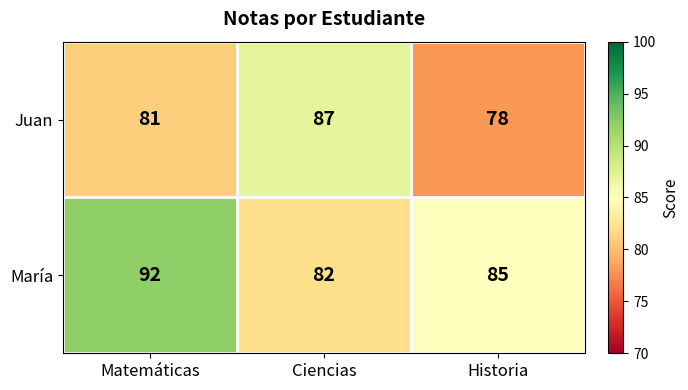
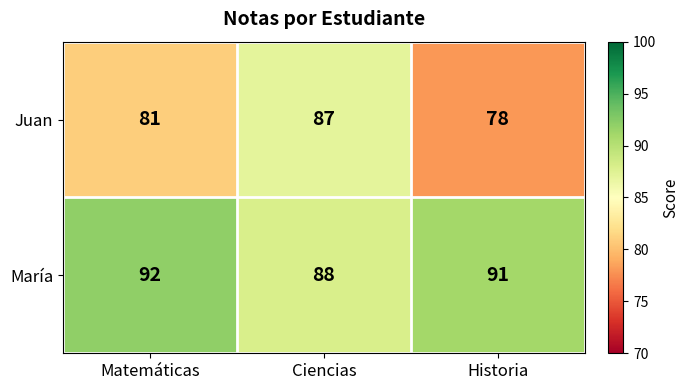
  {
    "Juan": {
      "Matemáticas": 81,
      "Ciencias": 87,
      "Historia": 78
    },
    "María": {
      "Matemáticas": 92,
-     "Ciencias": 82,
-     "Historia": 85
+     "Ciencias": 88,
+     "Historia": 91
    }
  }
